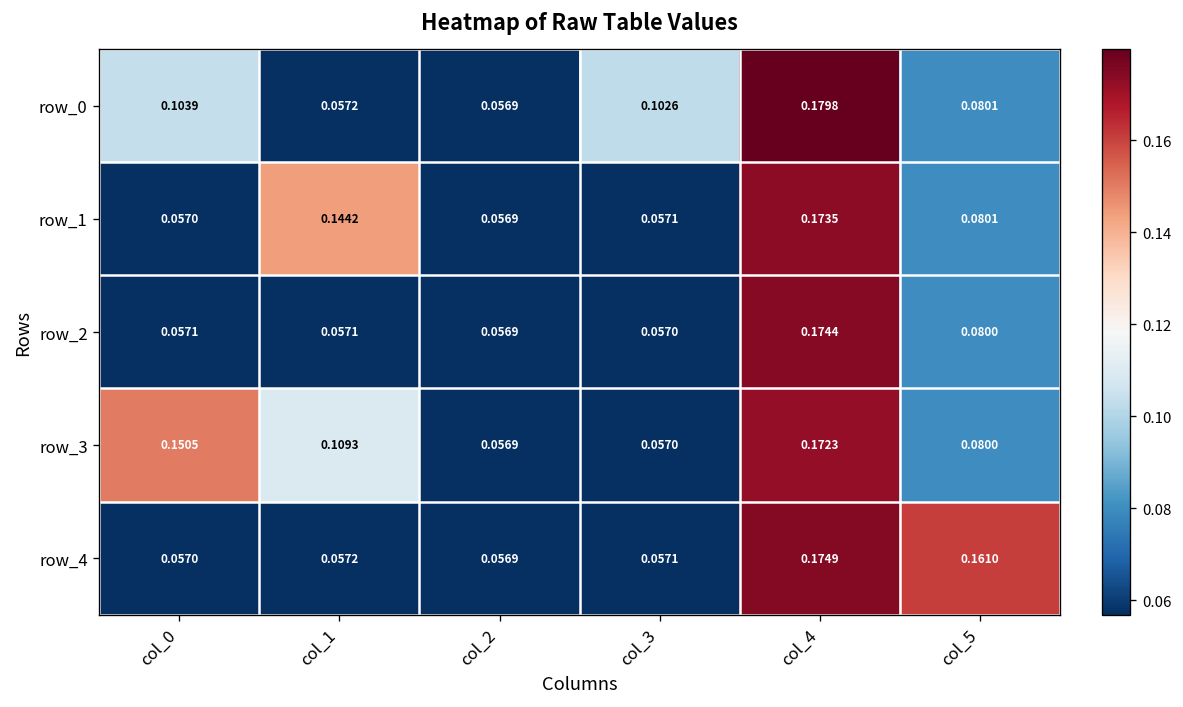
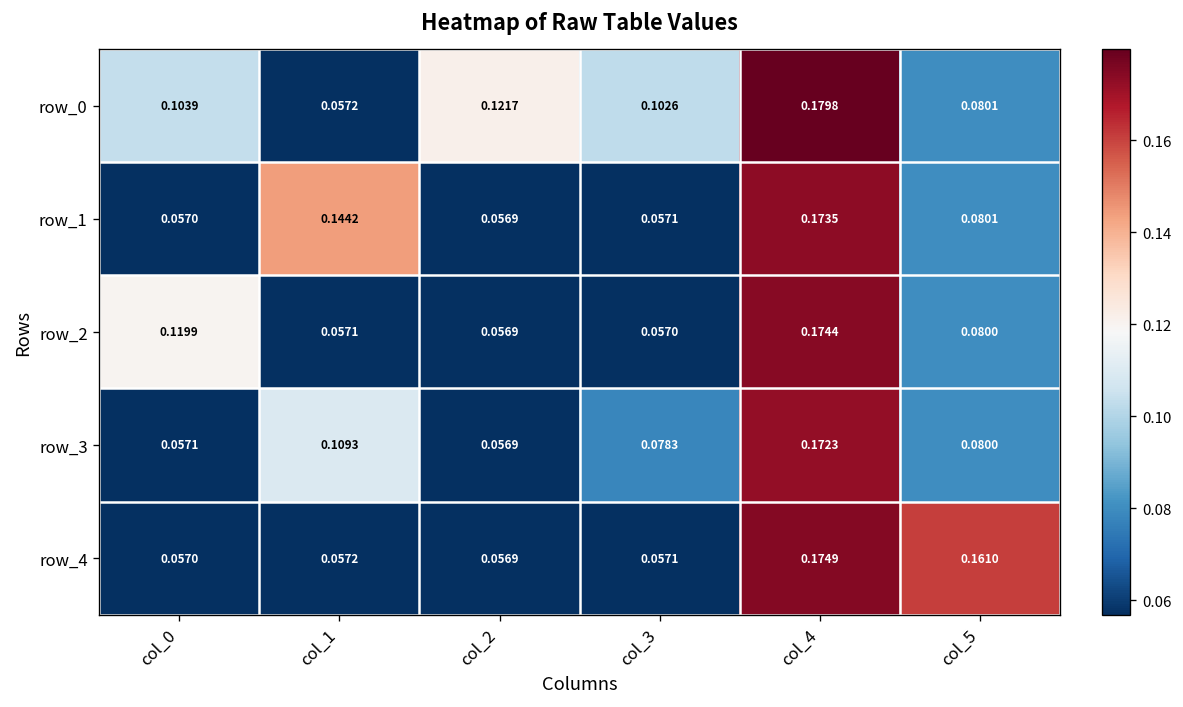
  {
    "row_0": {
      "col_0": 0.1039,
      "col_1": 0.0572,
-     "col_2": 0.0569,
+     "col_2": 0.1217,
      "col_3": 0.1026,
      "col_4": 0.1798,
      "col_5": 0.0801
    },
    "row_1": {
      "col_0": 0.0570,
      "col_1": 0.1442,
      "col_2": 0.0569,
      "col_3": 0.0571,
      "col_4": 0.1735,
      "col_5": 0.0801
    },
    "row_2": {
-     "col_0": 0.0571,
+     "col_0": 0.1199,
      "col_1": 0.0571,
      "col_2": 0.0569,
      "col_3": 0.0570,
      "col_4": 0.1744,
      "col_5": 0.0800
    },
    "row_3": {
-     "col_0": 0.1505,
+     "col_0": 0.0571,
      "col_1": 0.1093,
      "col_2": 0.0569,
-     "col_3": 0.0570,
+     "col_3": 0.0783,
      "col_4": 0.1723,
      "col_5": 0.0800
    },
    "row_4": {
      "col_0": 0.0570,
      "col_1": 0.0572,
      "col_2": 0.0569,
      "col_3": 0.0571,
      "col_4": 0.1749,
      "col_5": 0.1610
    }
  }
